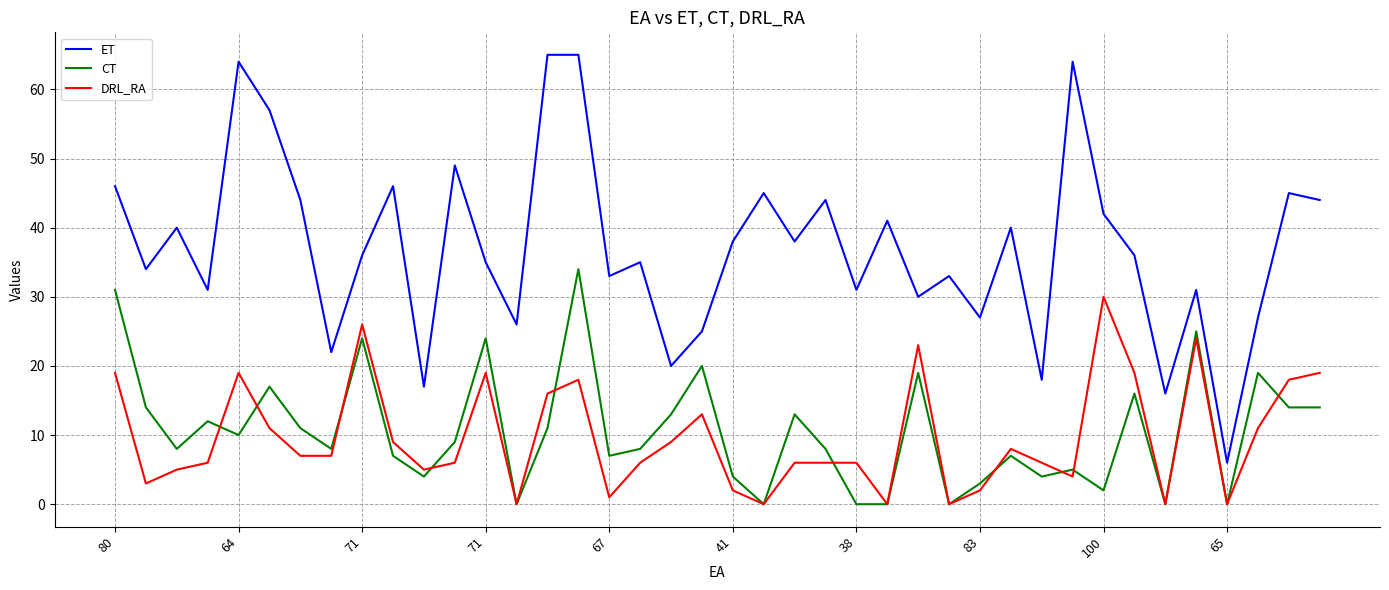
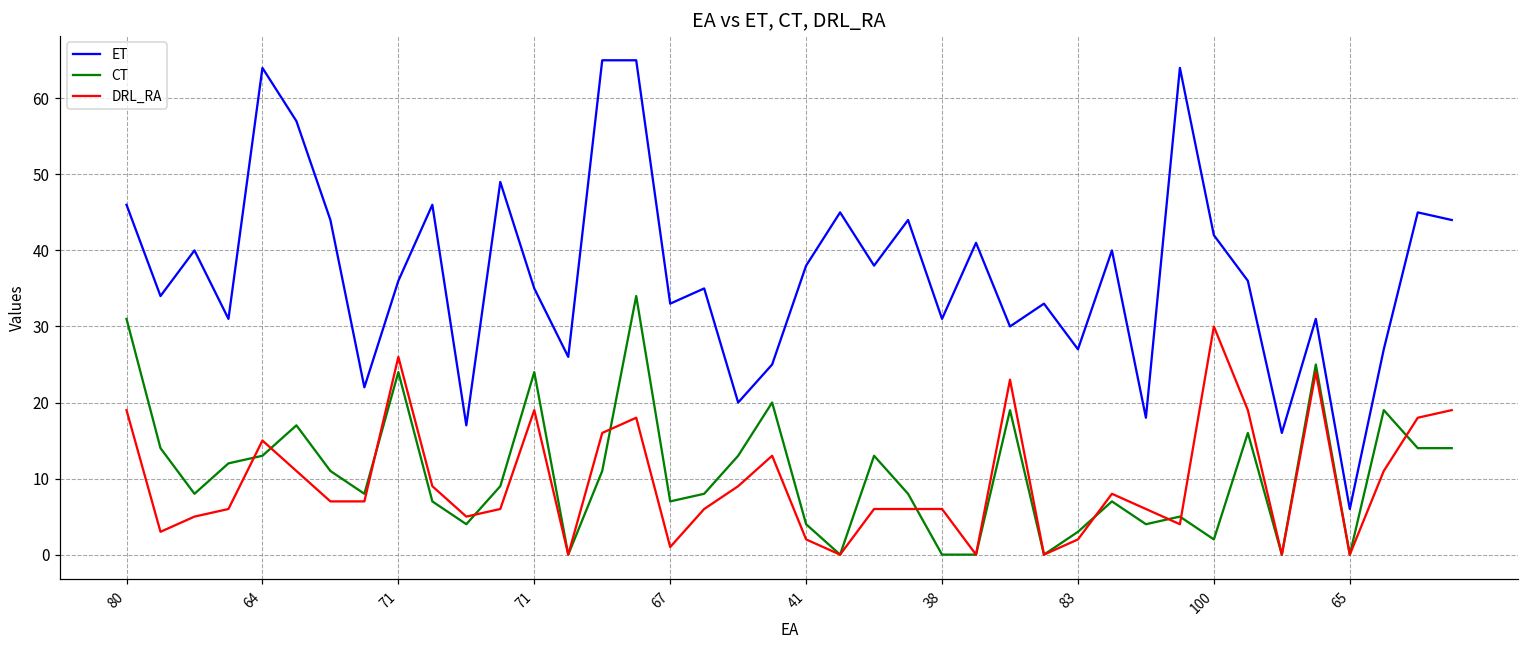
  {
    "ET": {
      "64": 64,
      "67": 33,
      "41": 38,
      "38": 31,
      "83": 27,
      "100": 42,
      "65": 6
    },
    "CT": {
-     "64": 10,
+     "64": 13,
      "67": 7,
      "41": 4,
      "38": 0,
      "83": 3,
      "100": 2
    },
    "DRL_RA": {
-     "64": 19,
+     "64": 15,
      "67": 1,
      "41": 2,
      "38": 6,
      "83": 2,
      "100": 30
    }
  }
